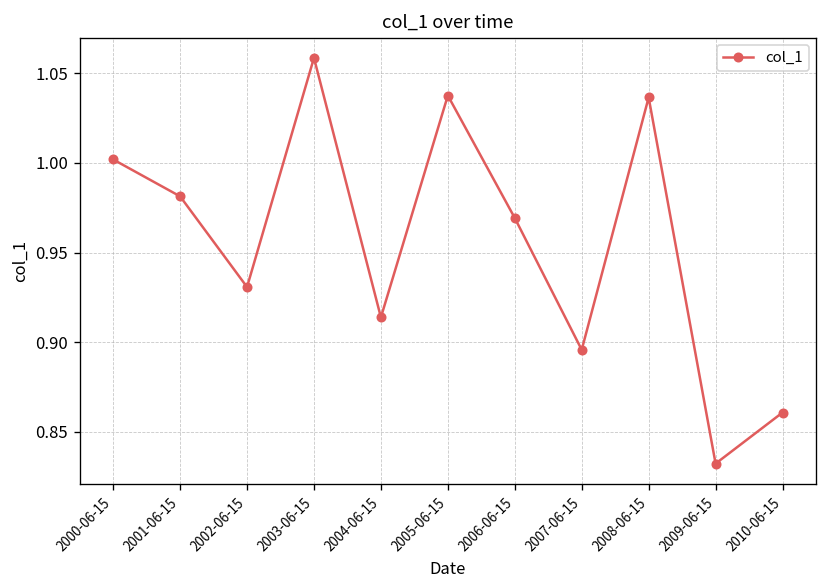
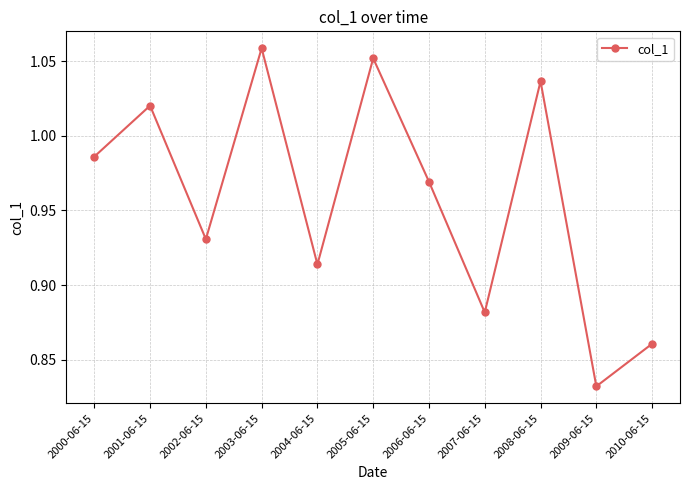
  {
-   "2000-06-15": 1.002,
-   "2001-06-15": 0.981,
+   "2000-06-15": 0.986,
+   "2001-06-15": 1.020,
    "2002-06-15": 0.931,
    "2003-06-15": 1.059,
    "2004-06-15": 0.914,
-   "2005-06-15": 1.038,
+   "2005-06-15": 1.052,
    "2006-06-15": 0.969,
-   "2007-06-15": 0.896,
+   "2007-06-15": 0.882,
    "2008-06-15": 1.036,
    "2009-06-15": 0.832,
    "2010-06-15": 0.861
  }
